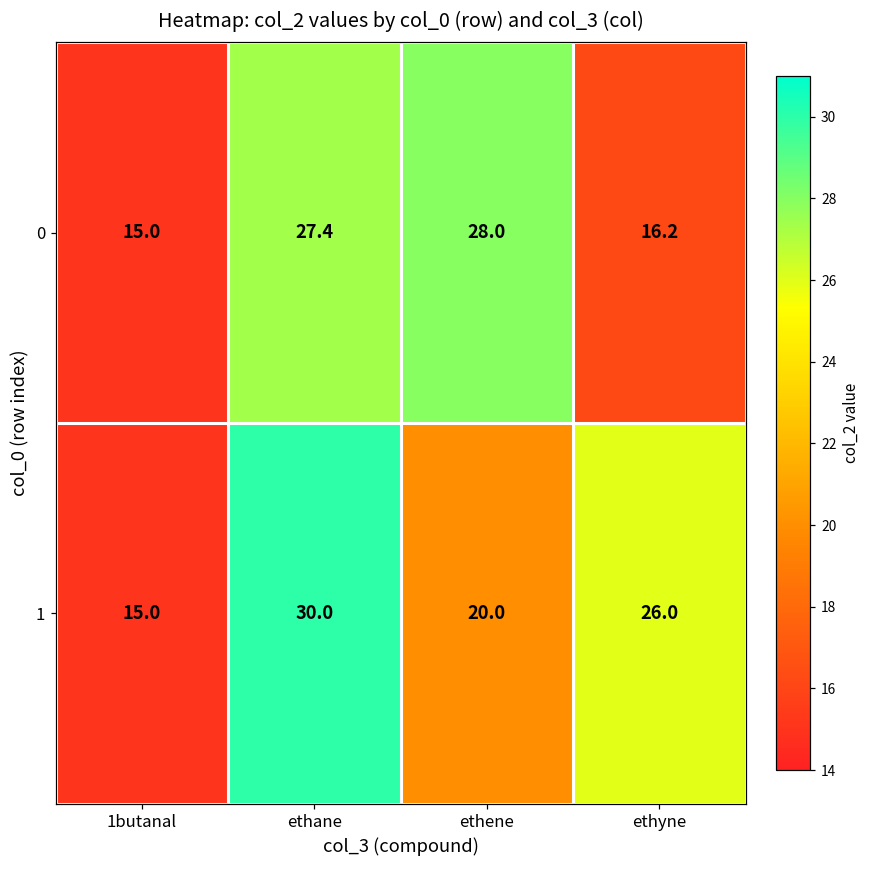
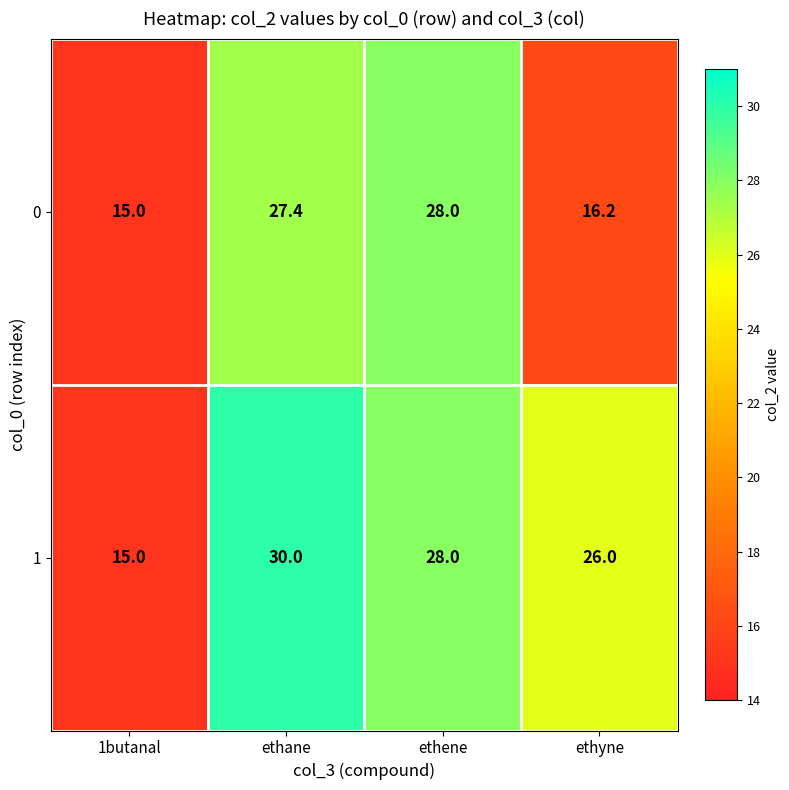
  {
    "0": {
      "1butanal": 15.0,
      "ethane": 27.4,
      "ethene": 28.0,
      "ethyne": 16.2
    },
    "1": {
      "1butanal": 15.0,
      "ethane": 30.0,
-     "ethene": 20.0,
+     "ethene": 28.0,
      "ethyne": 26.0
    }
  }
